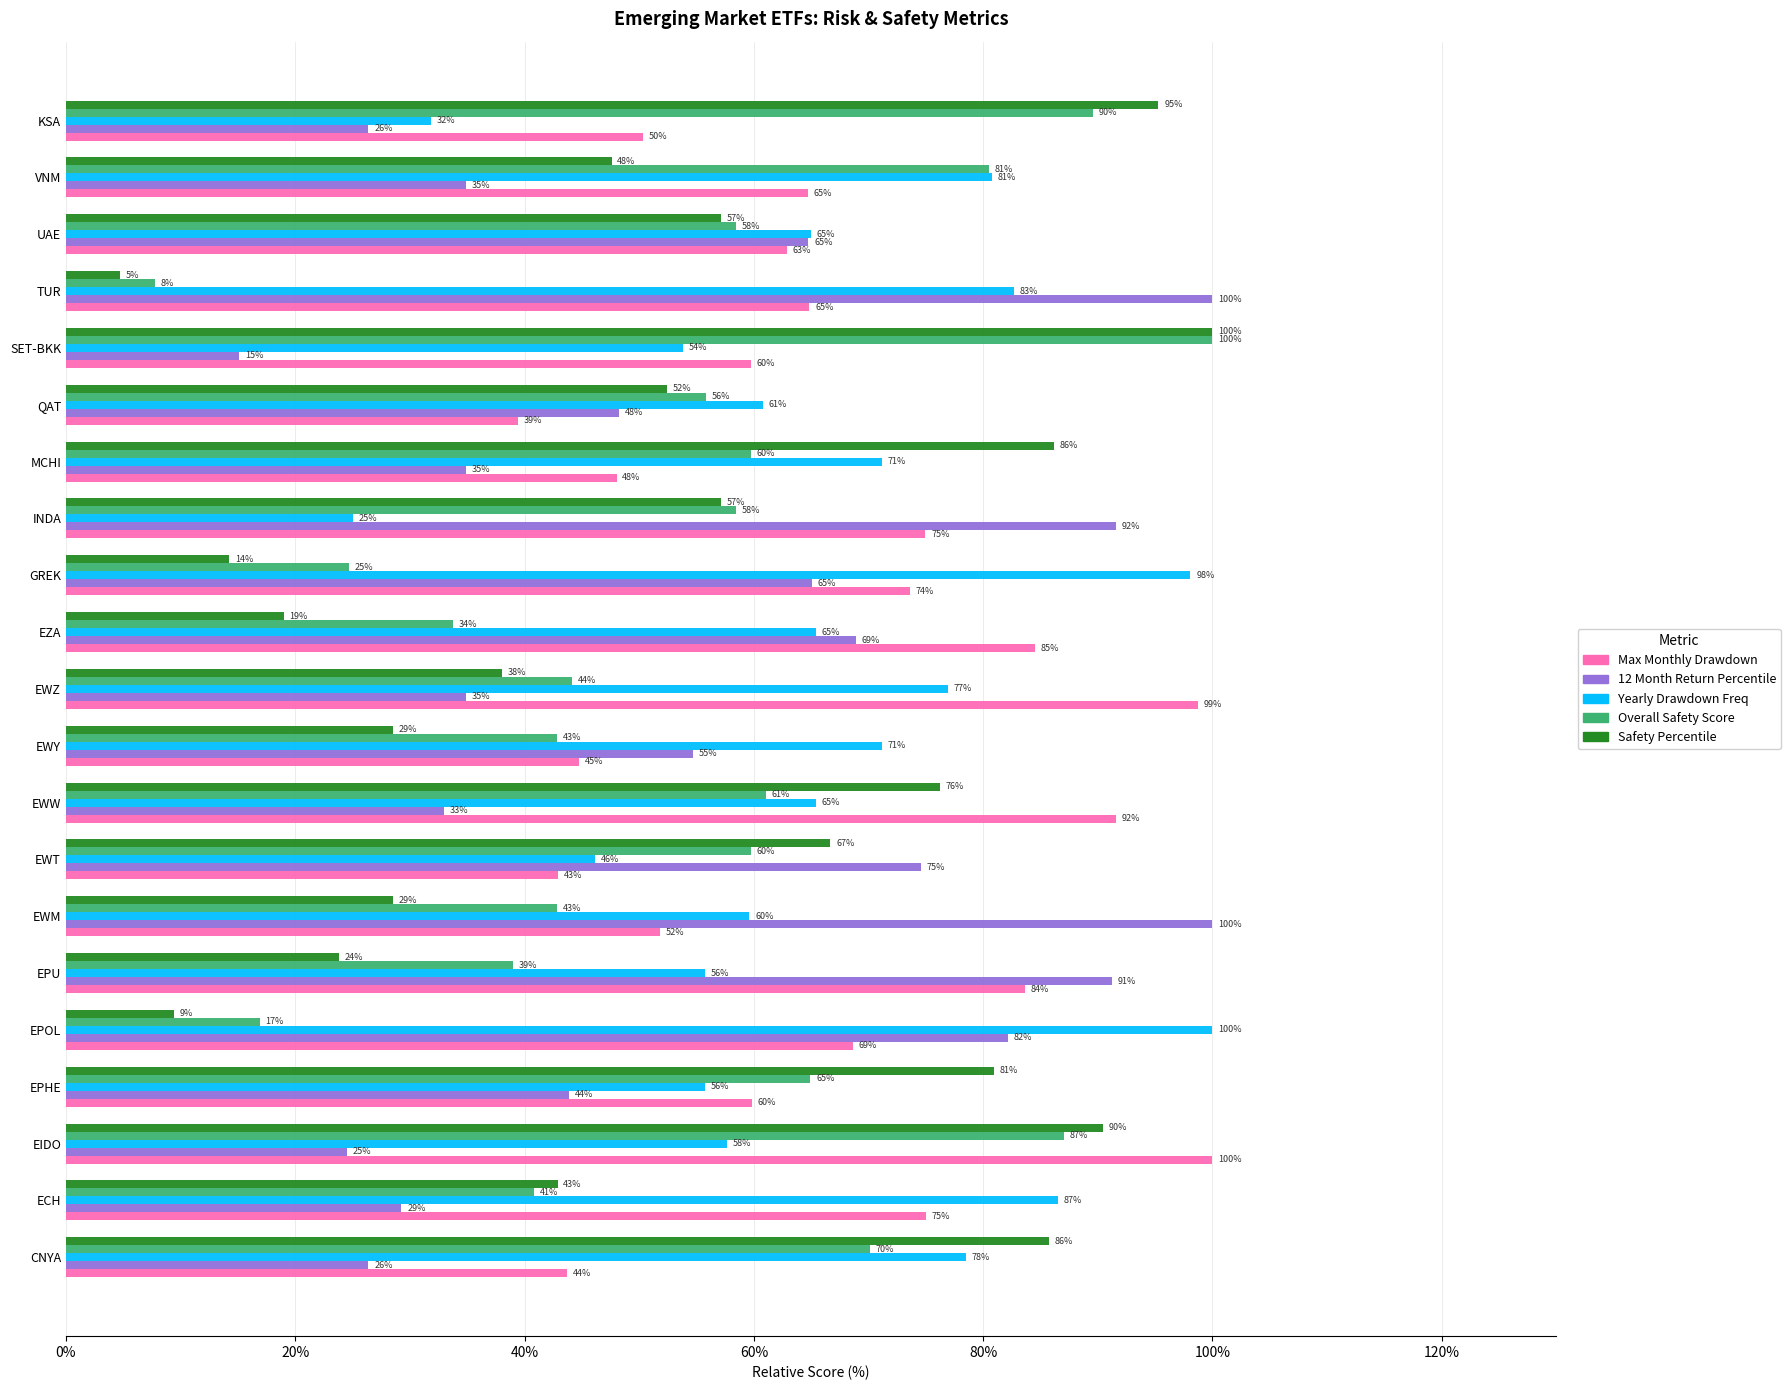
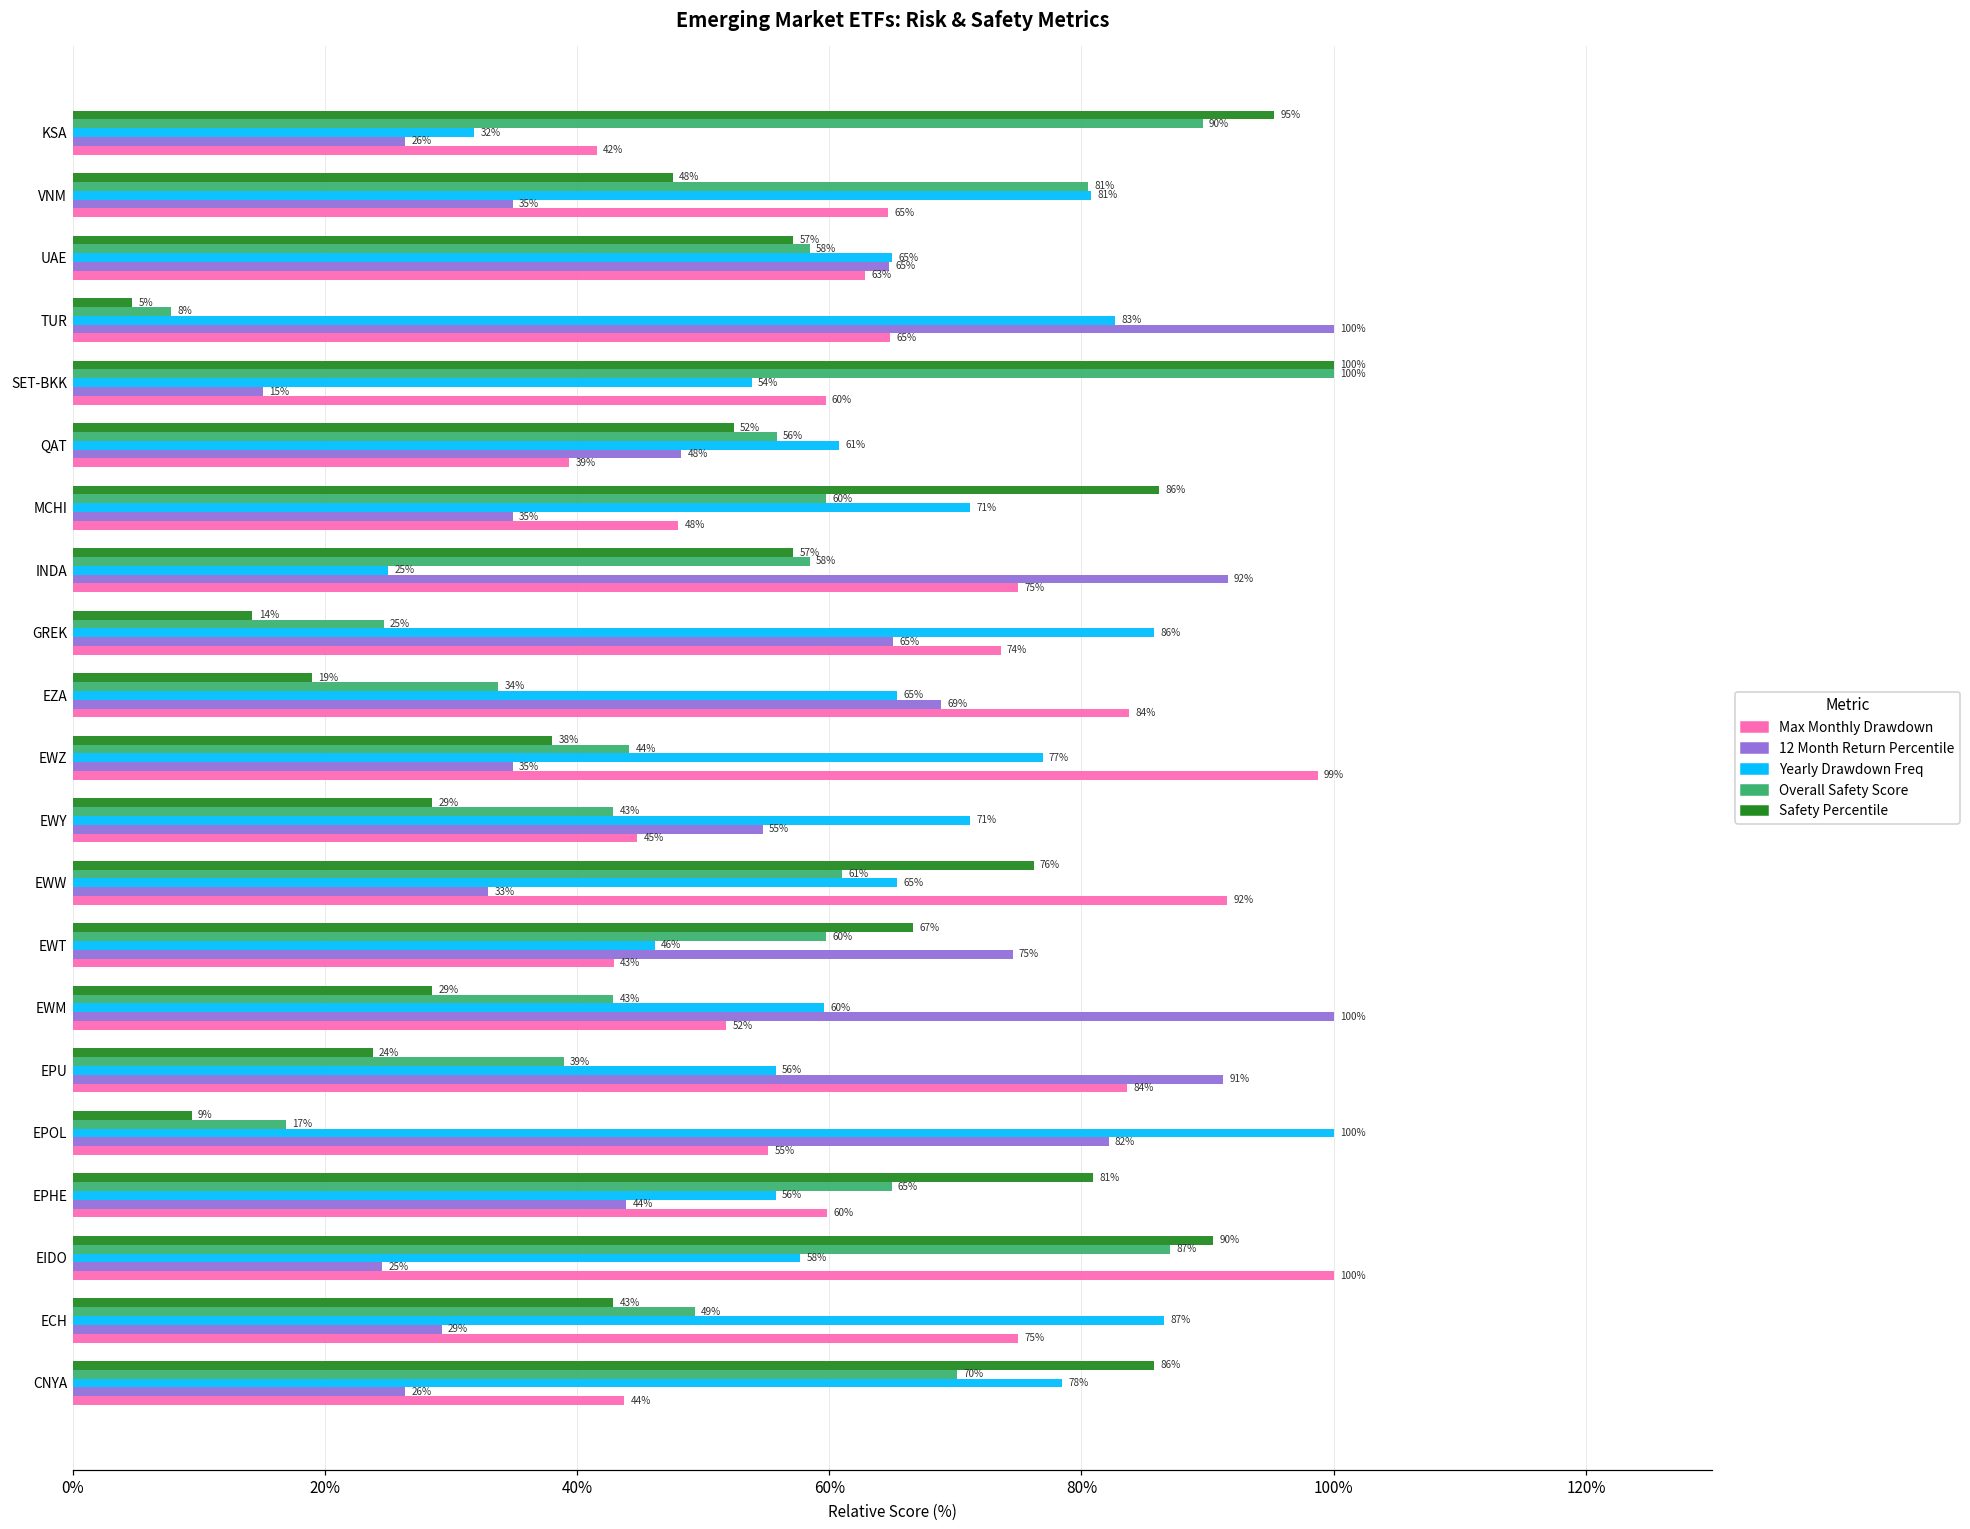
  {
    "Max Monthly Drawdown": {
-     "KSA": "50%",
+     "KSA": "42%",
      "VNM": "65%",
      "UAE": "63%",
      "TUR": "65%",
      "SET-BKK": "60%",
      "QAT": "39%",
      "MCHI": "48%",
      "INDA": "75%",
      "GREK": "74%",
-     "EZA": "85%",
+     "EZA": "84%",
      "EWZ": "99%",
      "EWY": "45%",
      "EWW": "92%",
      "EWT": "43%",
      "EWM": "52%",
      "EPU": "84%",
-     "EPOL": "69%",
+     "EPOL": "55%",
      "EPHE": "60%",
      "EIDO": "100%",
      "ECH": "75%",
      "CNYA": "44%"
    },
    "12 Month Return Percentile": {
      "KSA": "26%",
      "VNM": "35%",
      "TUR": "100%",
      "SET-BKK": "15%",
      "QAT": "48%",
      "MCHI": "35%",
      "INDA": "92%",
      "GREK": "65%",
      "EZA": "69%",
      "EWZ": "35%",
      "EWY": "55%",
      "EWW": "33%",
      "EWT": "75%",
      "EWM": "100%",
      "EPU": "91%",
      "EPOL": "82%",
      "EPHE": "44%",
      "EIDO": "25%",
      "ECH": "29%",
      "CNYA": "26%"
    },
    "Yearly Drawdown Freq": {
      "KSA": "32%",
      "VNM": "81%",
      "UAE": "65%",
      "TUR": "83%",
      "SET-BKK": "54%",
      "QAT": "61%",
      "MCHI": "71%",
      "INDA": "25%",
-     "GREK": "98%",
+     "GREK": "86%",
      "EZA": "65%",
      "EWZ": "77%",
      "EWY": "71%",
      "EWW": "65%",
      "EWT": "46%",
      "EWM": "60%",
      "EPU": "56%",
      "EPOL": "100%",
      "EPHE": "56%",
      "EIDO": "58%",
      "ECH": "87%",
      "CNYA": "78%"
    },
    "Overall Safety Score": {
      "KSA": "90%",
      "UAE": "58%",
      "TUR": "8%",
      "SET-BKK": "100%",
      "QAT": "56%",
      "MCHI": "60%",
      "INDA": "58%",
      "GREK": "25%",
      "EZA": "34%",
      "EWZ": "44%",
      "EWY": "43%",
      "EWW": "61%",
      "EWT": "60%",
      "EWM": "43%",
      "EPU": "39%",
      "EPOL": "17%",
      "EPHE": "65%",
      "EIDO": "87%",
-     "ECH": "41%",
+     "ECH": "49%",
      "CNYA": "70%"
    },
    "Safety Percentile": {
      "KSA": "95%",
      "VNM": "48%",
      "UAE": "57%",
      "TUR": "5%",
      "SET-BKK": "100%",
      "QAT": "52%",
      "MCHI": "86%",
      "INDA": "57%",
      "GREK": "14%",
      "EZA": "19%",
      "EWZ": "38%",
      "EWY": "29%",
      "EWW": "76%",
      "EWT": "67%",
      "EWM": "29%",
      "EPU": "24%",
      "EPOL": "9%",
      "EPHE": "81%",
      "EIDO": "90%",
      "ECH": "43%",
      "CNYA": "86%"
    }
  }
